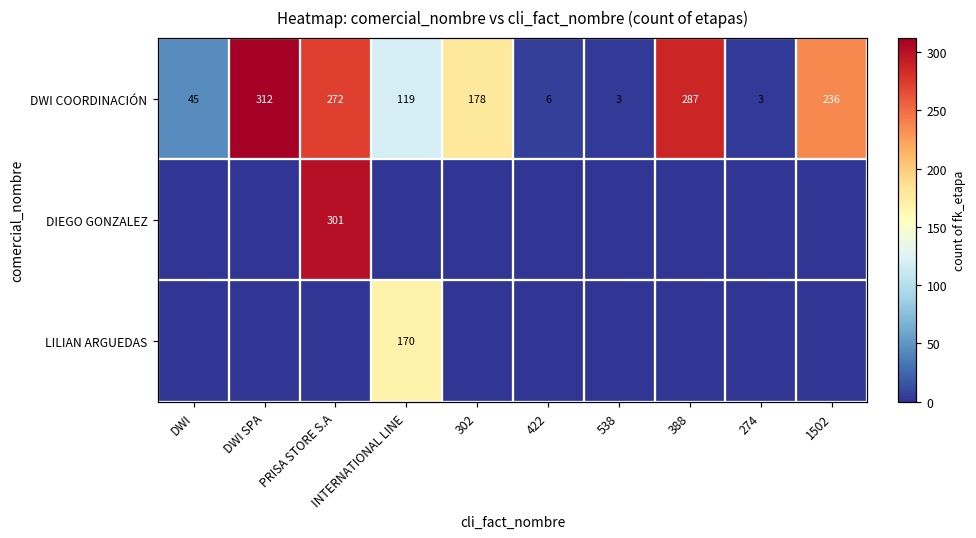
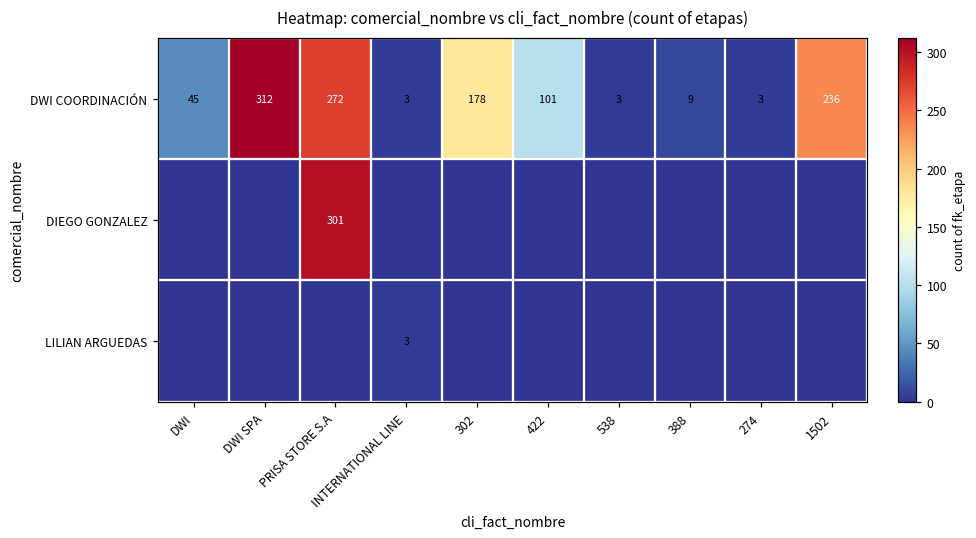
  {
    "DWI COORDINACIÓN": {
      "DWI": 45,
      "DWI SPA": 312,
      "PRISA STORE S.A": 272,
-     "INTERNATIONAL LINE": 119,
+     "INTERNATIONAL LINE": 3,
      "302": 178,
-     "422": 6,
+     "422": 101,
      "538": 3,
-     "388": 287,
+     "388": 9,
      "274": 3,
      "1502": 236
    },
    "DIEGO GONZALEZ": {
      "PRISA STORE S.A": 301
    },
    "LILIAN ARGUEDAS": {
-     "INTERNATIONAL LINE": 170
+     "INTERNATIONAL LINE": 3
    }
  }
